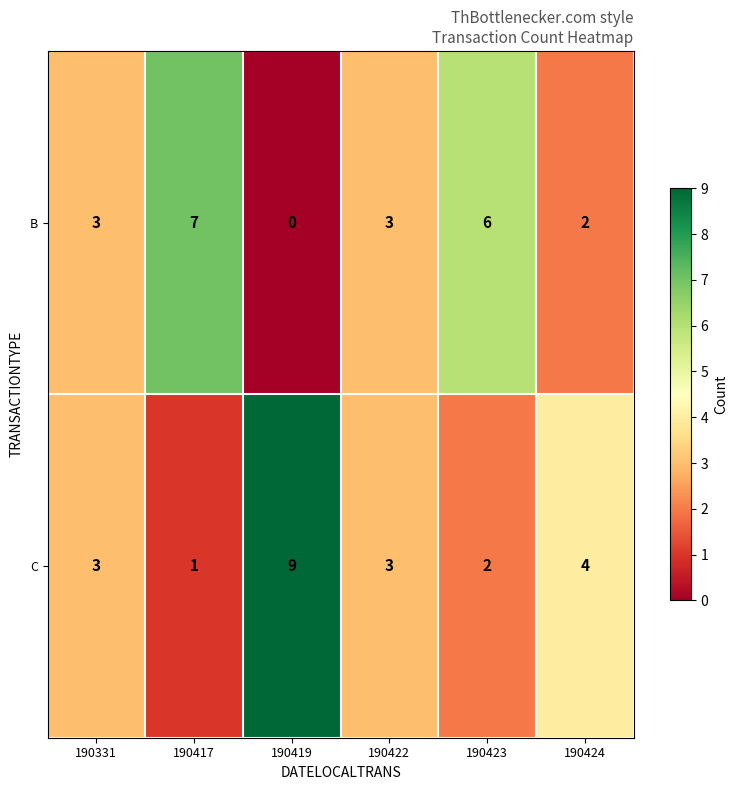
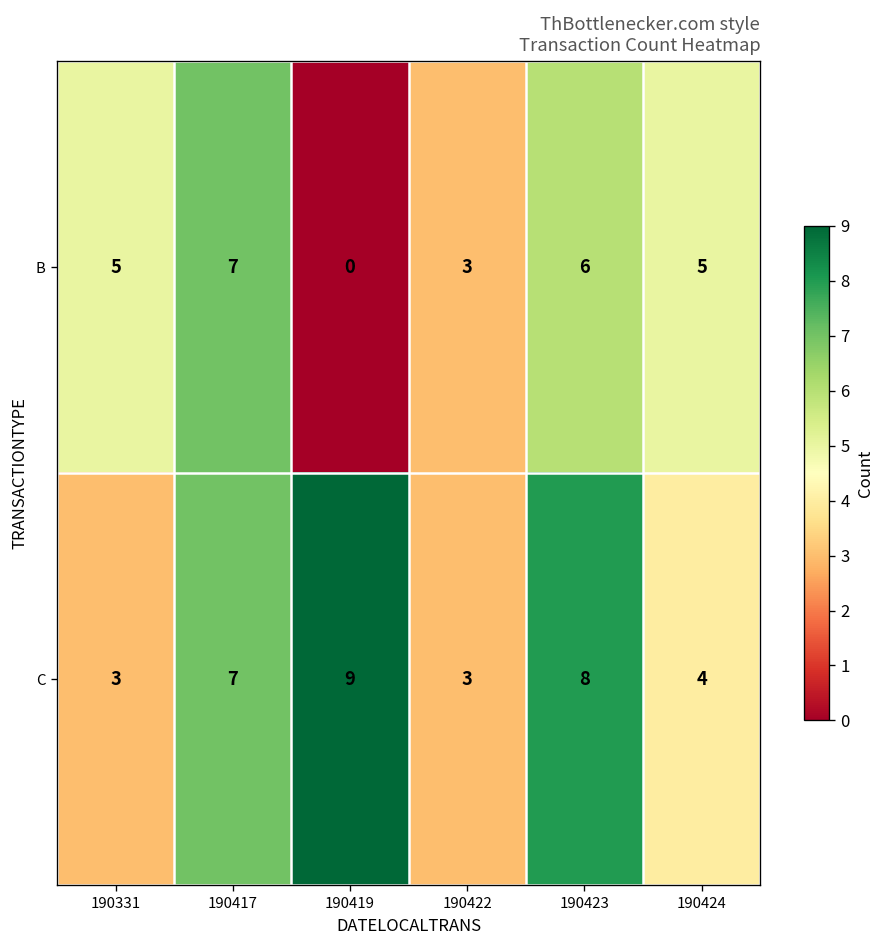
  {
    "B": {
-     "190331": 3,
+     "190331": 5,
      "190417": 7,
      "190419": 0,
      "190422": 3,
      "190423": 6,
-     "190424": 2
+     "190424": 5
    },
    "C": {
      "190331": 3,
-     "190417": 1,
+     "190417": 7,
      "190419": 9,
      "190422": 3,
-     "190423": 2,
+     "190423": 8,
      "190424": 4
    }
  }
